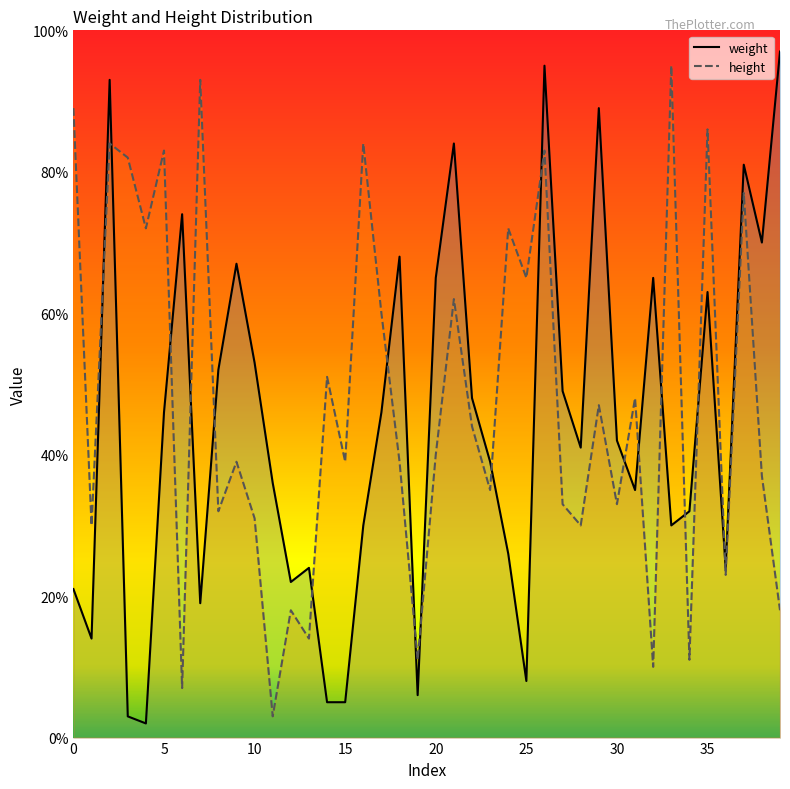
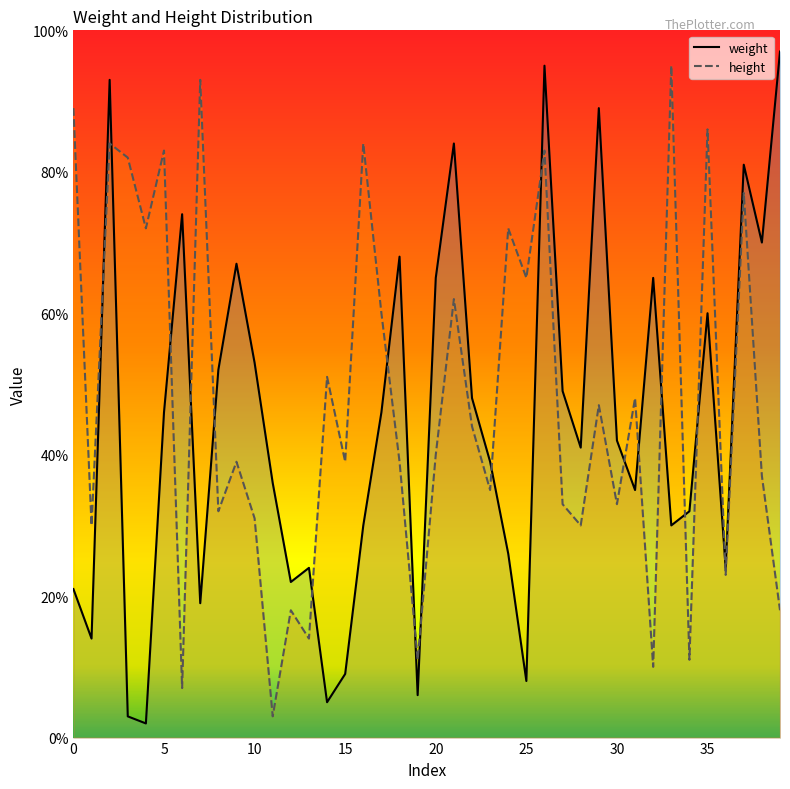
  {
    "weight": {
      "0": "21%",
      "5": "46%",
      "10": "53%",
-     "15": "5%",
+     "15": "9%",
      "20": "65%",
      "25": "8%",
      "30": "42%",
-     "35": "63%"
+     "35": "60%"
    },
    "height": {
      "0": "89%",
      "5": "83%",
      "10": "31%",
      "15": "39%",
      "20": "40%",
      "25": "65%",
      "30": "33%",
      "35": "86%"
    }
  }
